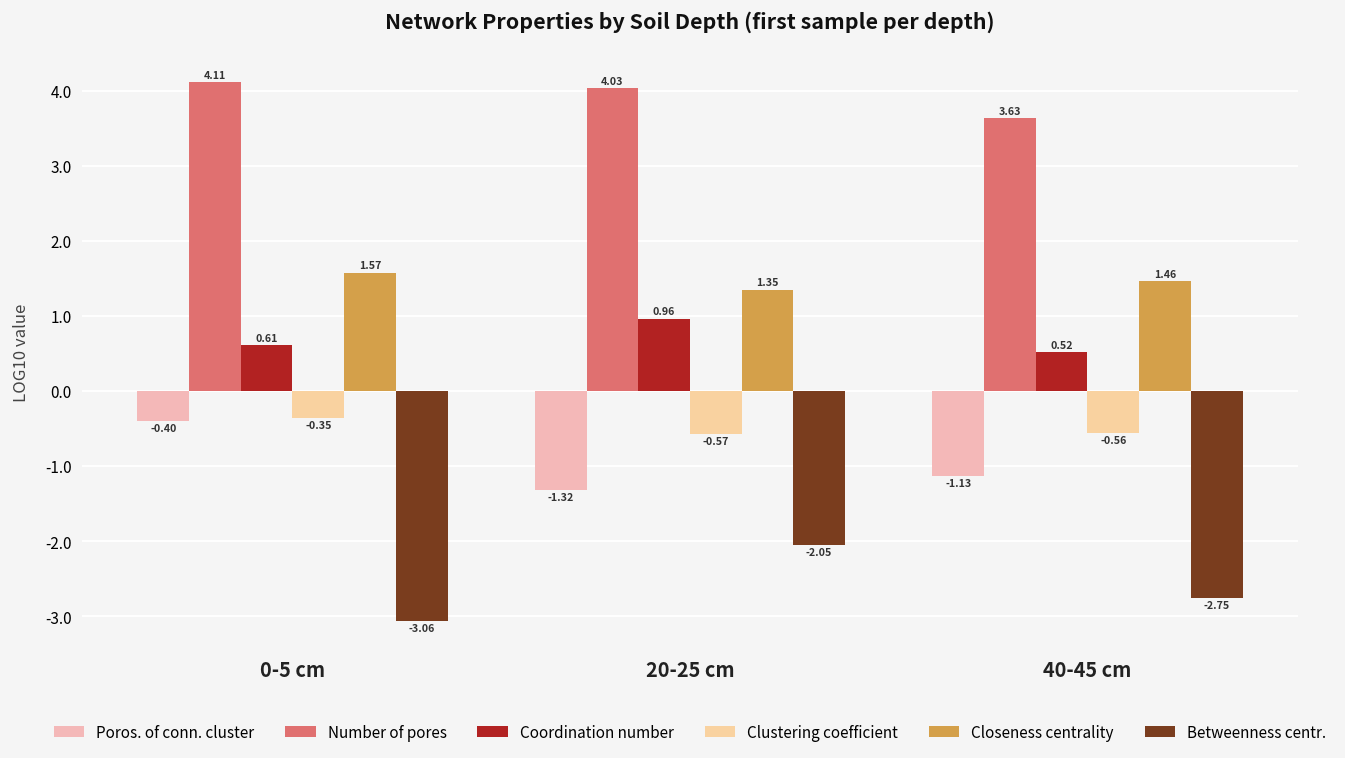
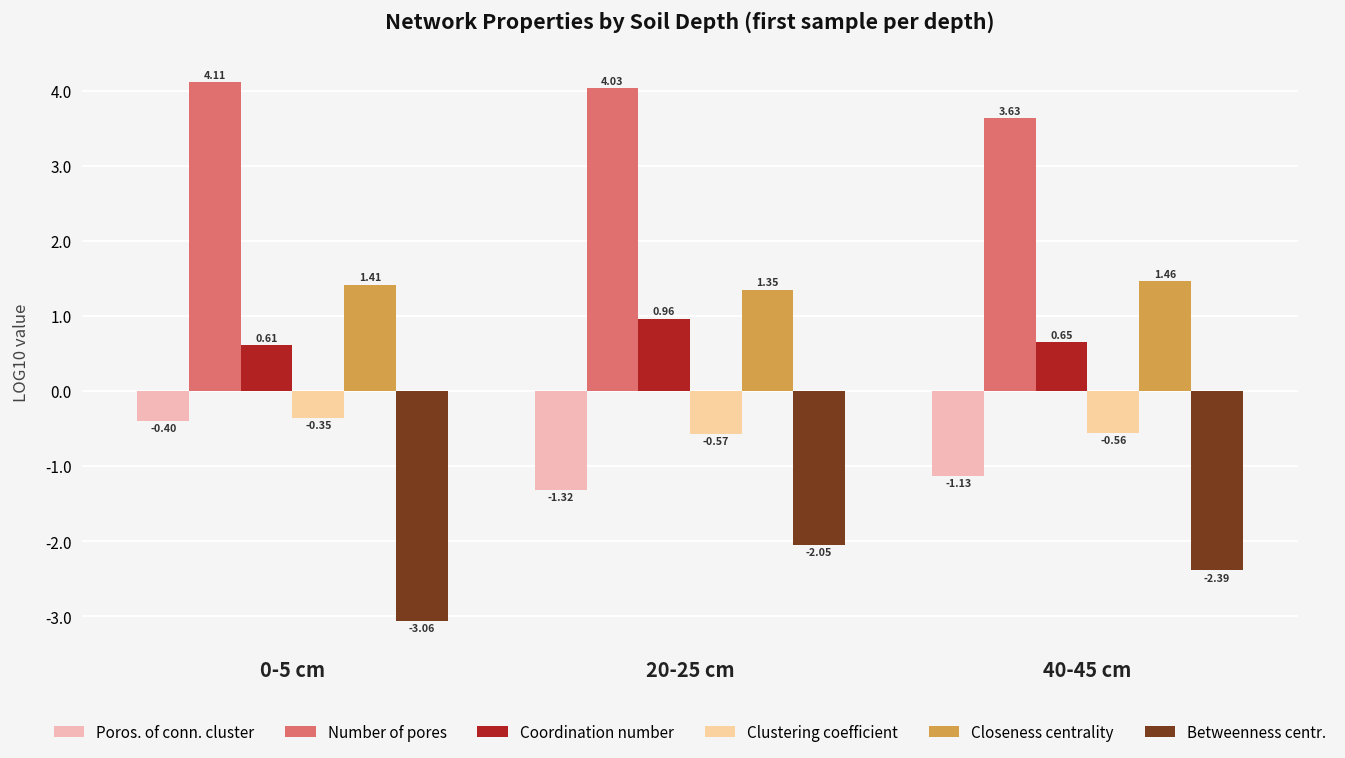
  {
    "Number of pores": {
      "0-5 cm": 4.11,
      "20-25 cm": 4.03,
      "40-45 cm": 3.63
    },
    "Coordination number": {
      "0-5 cm": 0.61,
      "20-25 cm": 0.96,
-     "40-45 cm": 0.52
+     "40-45 cm": 0.65
    },
    "Closeness centrality": {
-     "0-5 cm": 1.57,
+     "0-5 cm": 1.41,
      "20-25 cm": 1.35,
      "40-45 cm": 1.46
    },
    "Betweenness centr.": {
      "0-5 cm": -3.06,
      "20-25 cm": -2.05,
-     "40-45 cm": -2.75
+     "40-45 cm": -2.39
    }
  }
